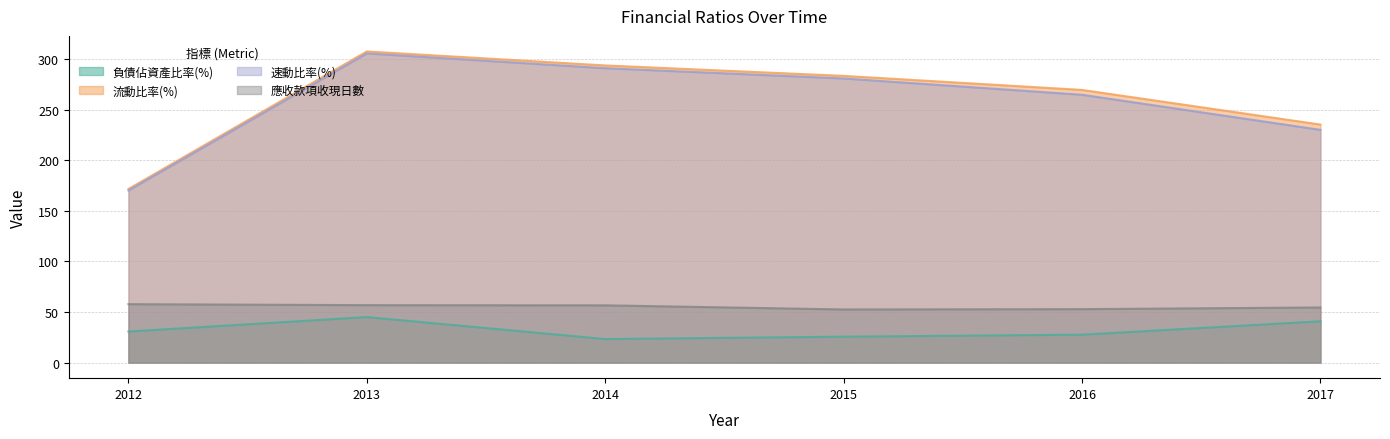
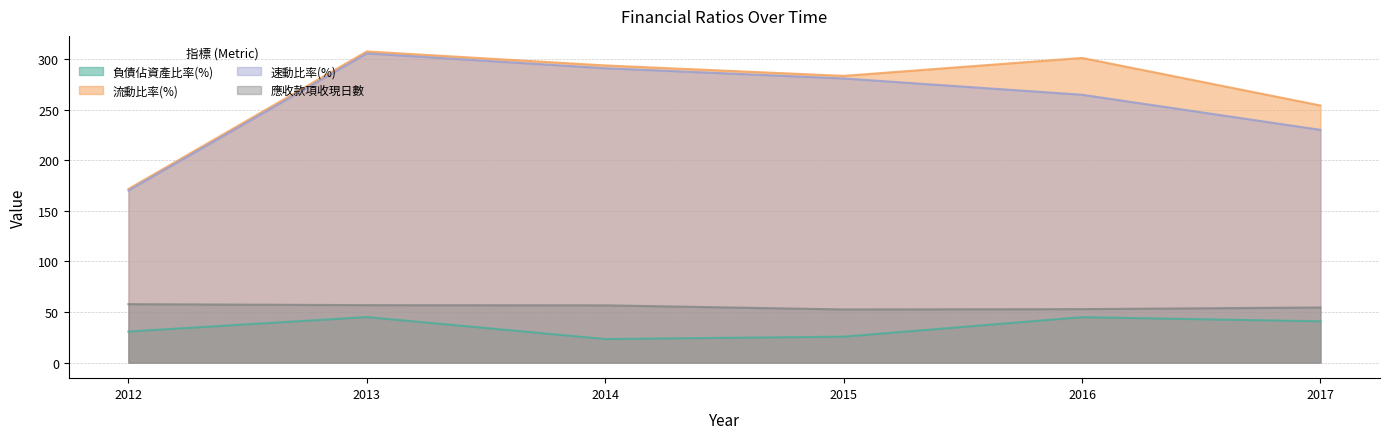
  {
    "負債佔資產比率(%)": {
      "2012": 31,
      "2013": 45,
      "2014": 23,
      "2015": 26,
-     "2016": 28,
+     "2016": 45,
      "2017": 41
    },
    "流動比率(%)": {
      "2014": 294,
      "2015": 283,
-     "2016": 269,
-     "2017": 235
+     "2016": 301,
+     "2017": 254
    }
  }
